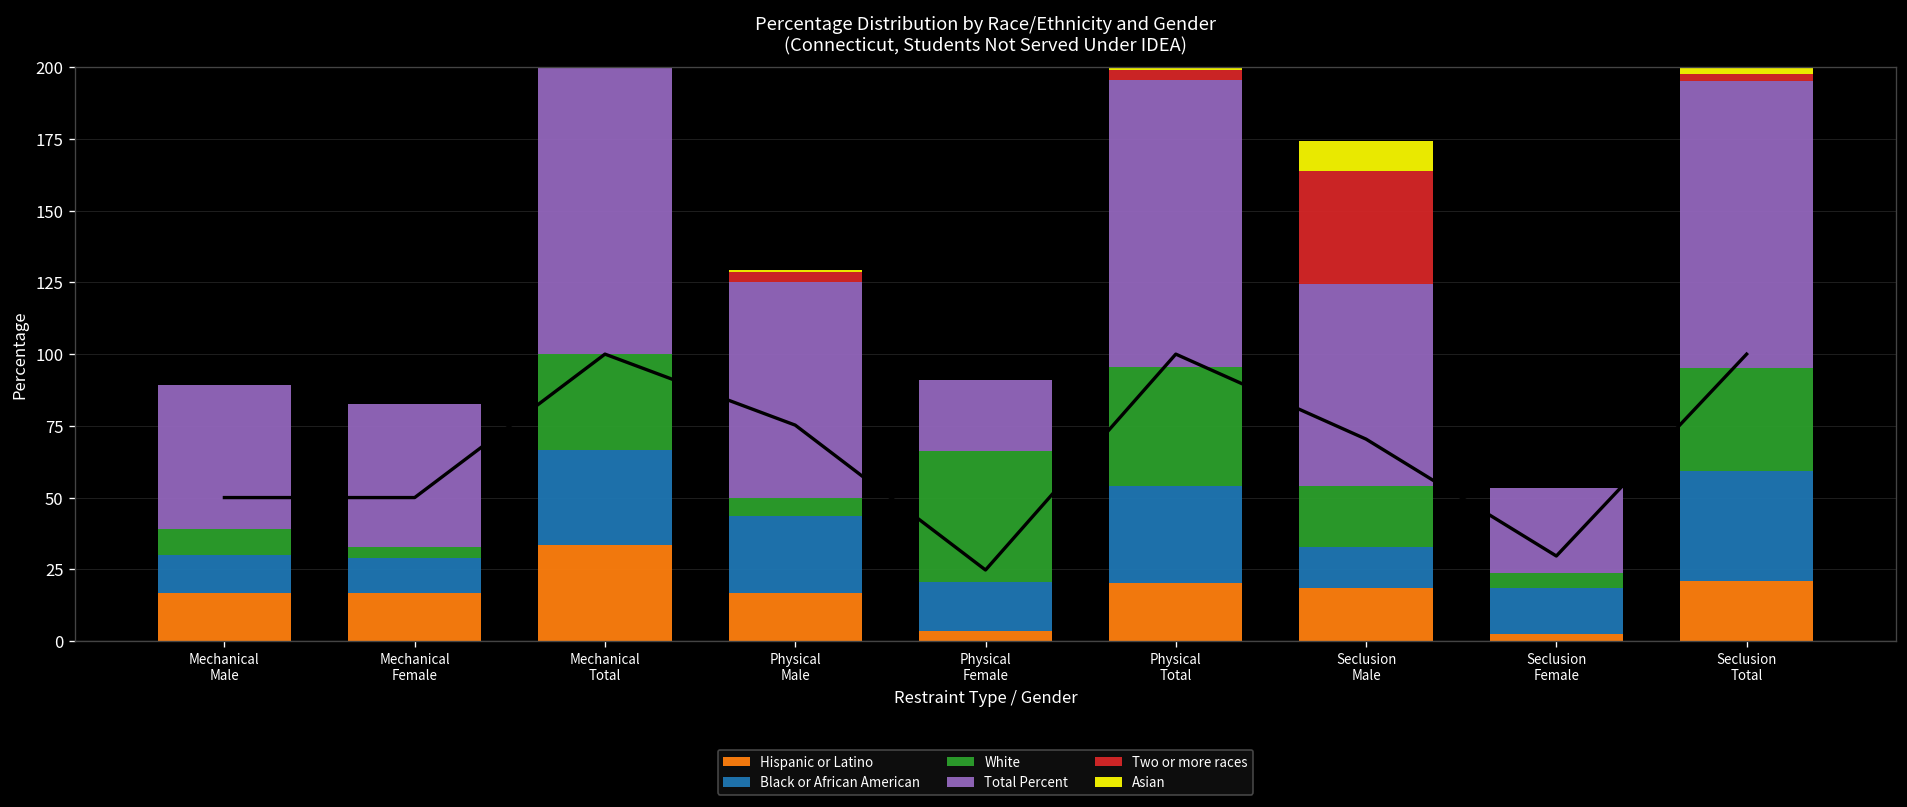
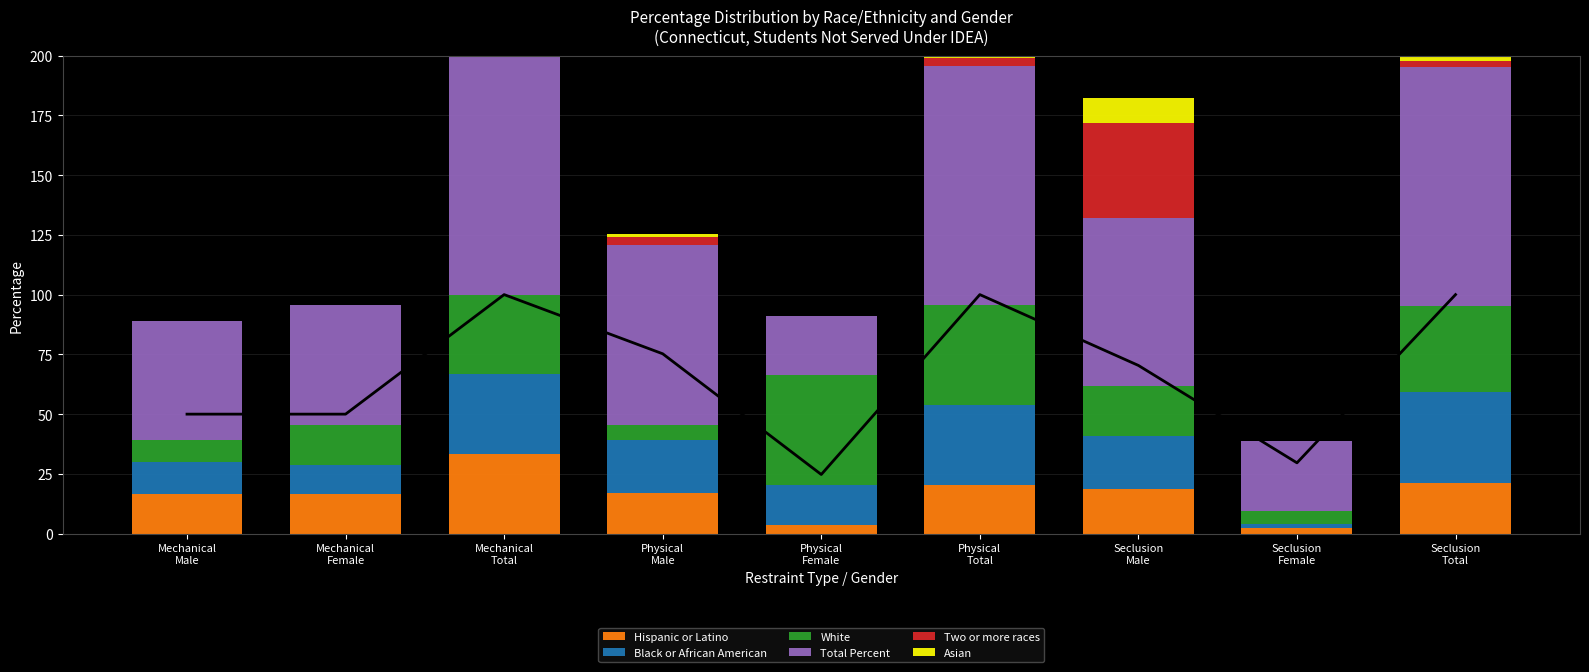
  {
    "Black or African American": {
      "Mechanical Male": 13,
      "Mechanical Female": 12,
      "Mechanical Total": 33,
-     "Physical Male": 27,
+     "Physical Male": 22,
      "Physical Female": 17,
      "Physical Total": 34,
-     "Seclusion Male": 14,
-     "Seclusion Female": 16,
+     "Seclusion Male": 22,
+     "Seclusion Female": 2,
      "Seclusion Total": 38
    },
    "White": {
      "Mechanical Male": 9,
-     "Mechanical Female": 4,
+     "Mechanical Female": 17,
      "Mechanical Total": 33,
      "Physical Male": 6,
      "Physical Female": 46,
      "Physical Total": 42,
      "Seclusion Male": 21,
      "Seclusion Female": 5,
      "Seclusion Total": 36
    },
    "Total Percent": {
      "Mechanical Male": 50,
      "Mechanical Female": 50,
      "Mechanical Total": 100,
      "Physical Male": 75,
      "Physical Female": 25,
      "Physical Total": 100,
      "Seclusion Male": 70,
      "Seclusion Female": 30,
      "Seclusion Total": 100
    },
    "Two or more races": {
      "Mechanical Male": 0,
      "Mechanical Female": 0,
      "Mechanical Total": 0,
      "Physical Male": 3,
      "Physical Female": 0,
      "Physical Total": 3,
      "Seclusion Male": 39,
      "Seclusion Female": 0,
      "Seclusion Total": 2
    },
    "Asian": {
      "Mechanical Male": 0,
      "Mechanical Female": 0,
      "Mechanical Total": 0,
      "Physical Female": 0,
      "Seclusion Male": 10,
      "Seclusion Female": 0,
      "Seclusion Total": 2
    }
  }
